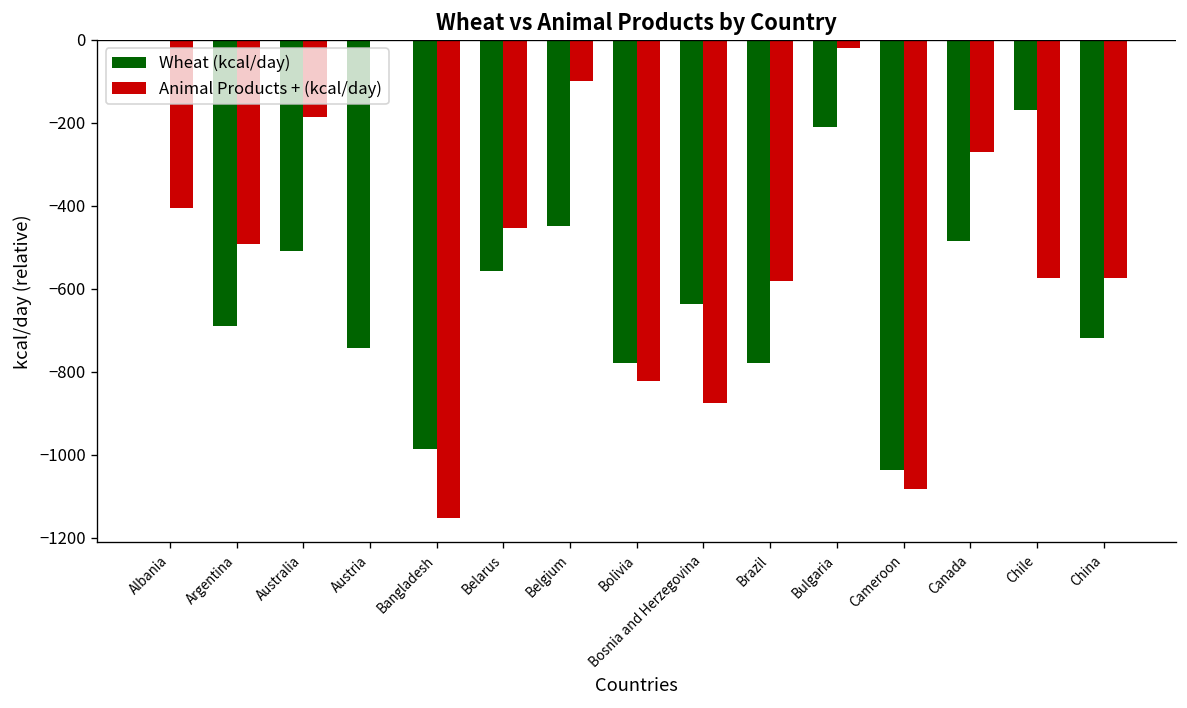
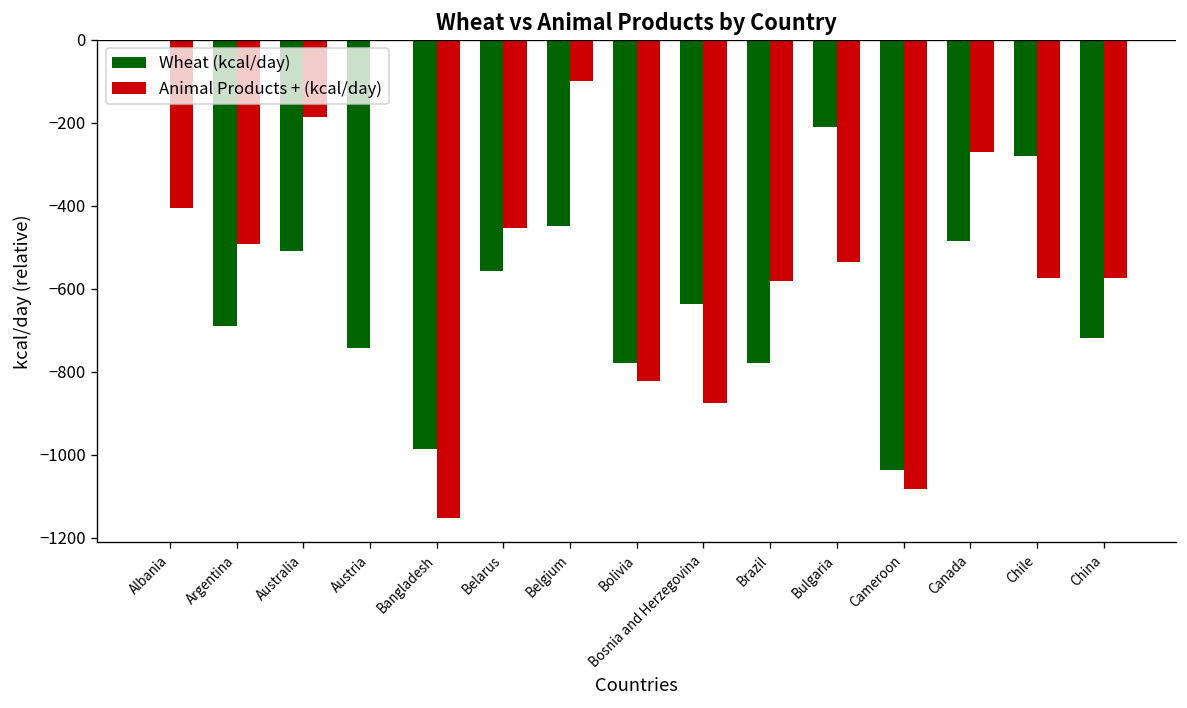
  {
    "Wheat (kcal/day)": {
      "Albania": 0,
      "Argentina": -690,
      "Australia": -510,
      "Austria": -740,
      "Bangladesh": -990,
      "Belarus": -560,
      "Belgium": -450,
      "Bolivia": -780,
      "Bosnia and Herzegovina": -640,
      "Brazil": -780,
      "Bulgaria": -210,
      "Cameroon": -1040,
      "Canada": -490,
-     "Chile": -170,
+     "Chile": -280,
      "China": -720
    },
    "Animal Products + (kcal/day)": {
      "Albania": -410,
      "Argentina": -490,
      "Australia": -190,
      "Austria": 0,
      "Bangladesh": -1150,
      "Belarus": -450,
      "Belgium": -100,
      "Bolivia": -820,
      "Bosnia and Herzegovina": -880,
      "Brazil": -580,
-     "Bulgaria": -20,
+     "Bulgaria": -540,
      "Cameroon": -1080,
      "Canada": -270,
      "Chile": -570,
      "China": -580
    }
  }
